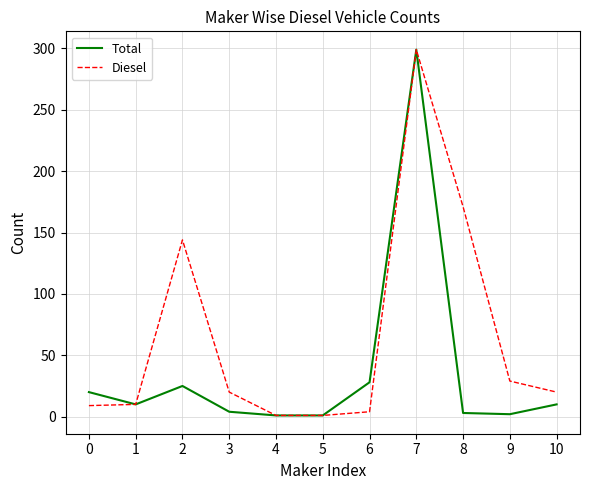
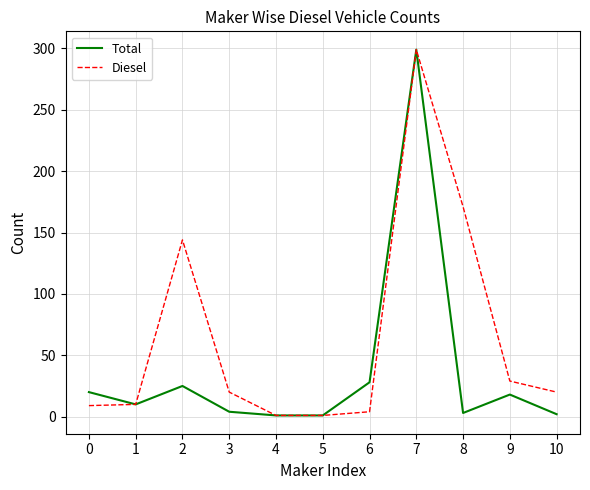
  {
    "Total": {
      "0": 20,
      "2": 25,
      "3": 4,
      "6": 28,
      "8": 3,
-     "9": 2,
-     "10": 10
+     "9": 18,
+     "10": 2
    },
    "Diesel": {
      "0": 9,
      "2": 144,
      "3": 20,
      "6": 4,
      "8": 171,
      "9": 29,
      "10": 20
    }
  }
